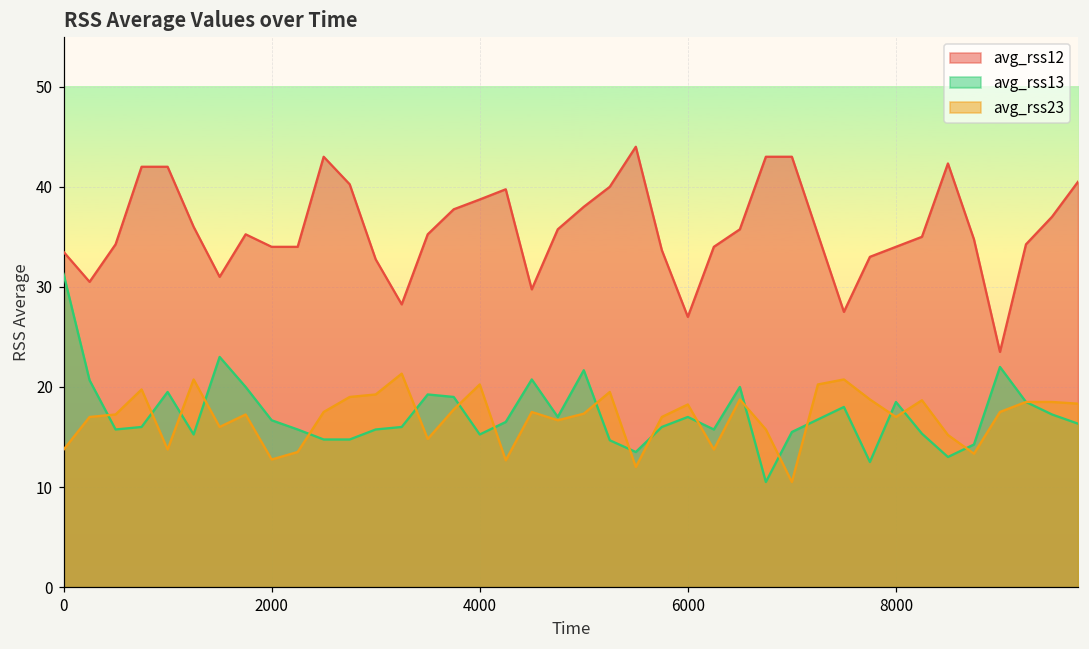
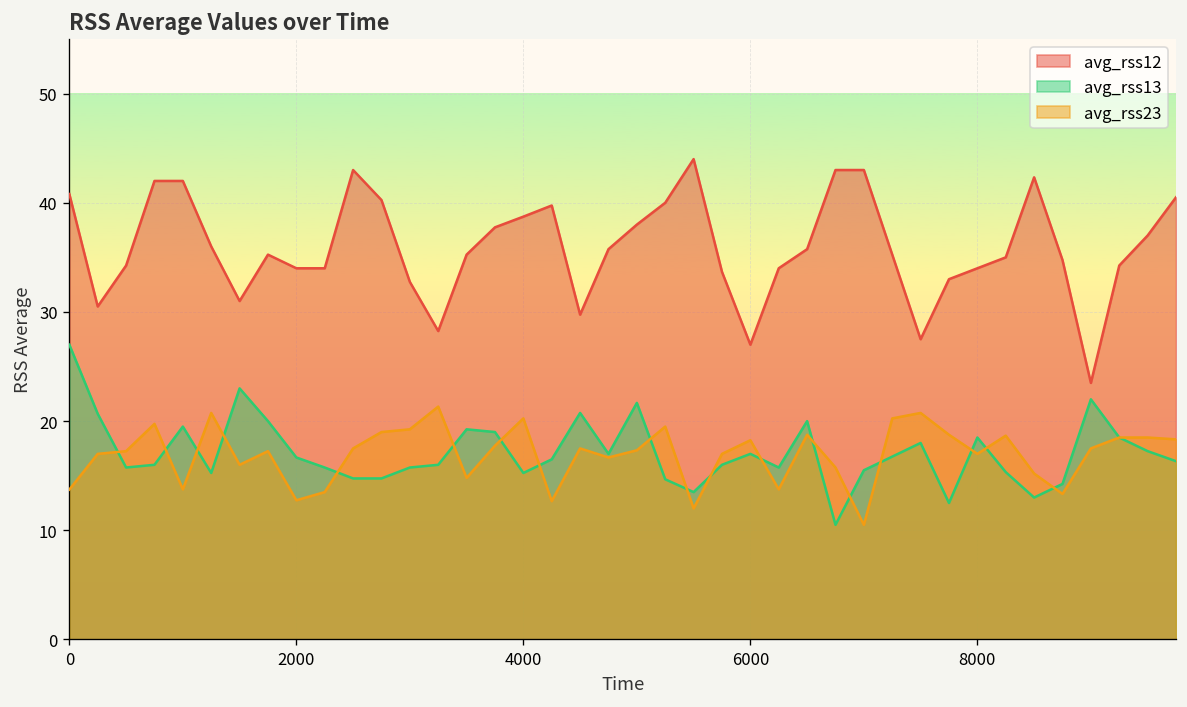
  {
    "avg_rss12": {
-     "0": 34,
+     "0": 41,
      "2000": 34,
      "4000": 39,
      "6000": 27,
      "8000": 34
    },
    "avg_rss13": {
-     "0": 31,
+     "0": 27,
      "2000": 17,
      "4000": 15,
      "6000": 17,
      "8000": 19
    },
    "avg_rss23": {
      "0": 14,
      "2000": 13,
      "4000": 20,
      "6000": 18,
      "8000": 17
    }
  }
